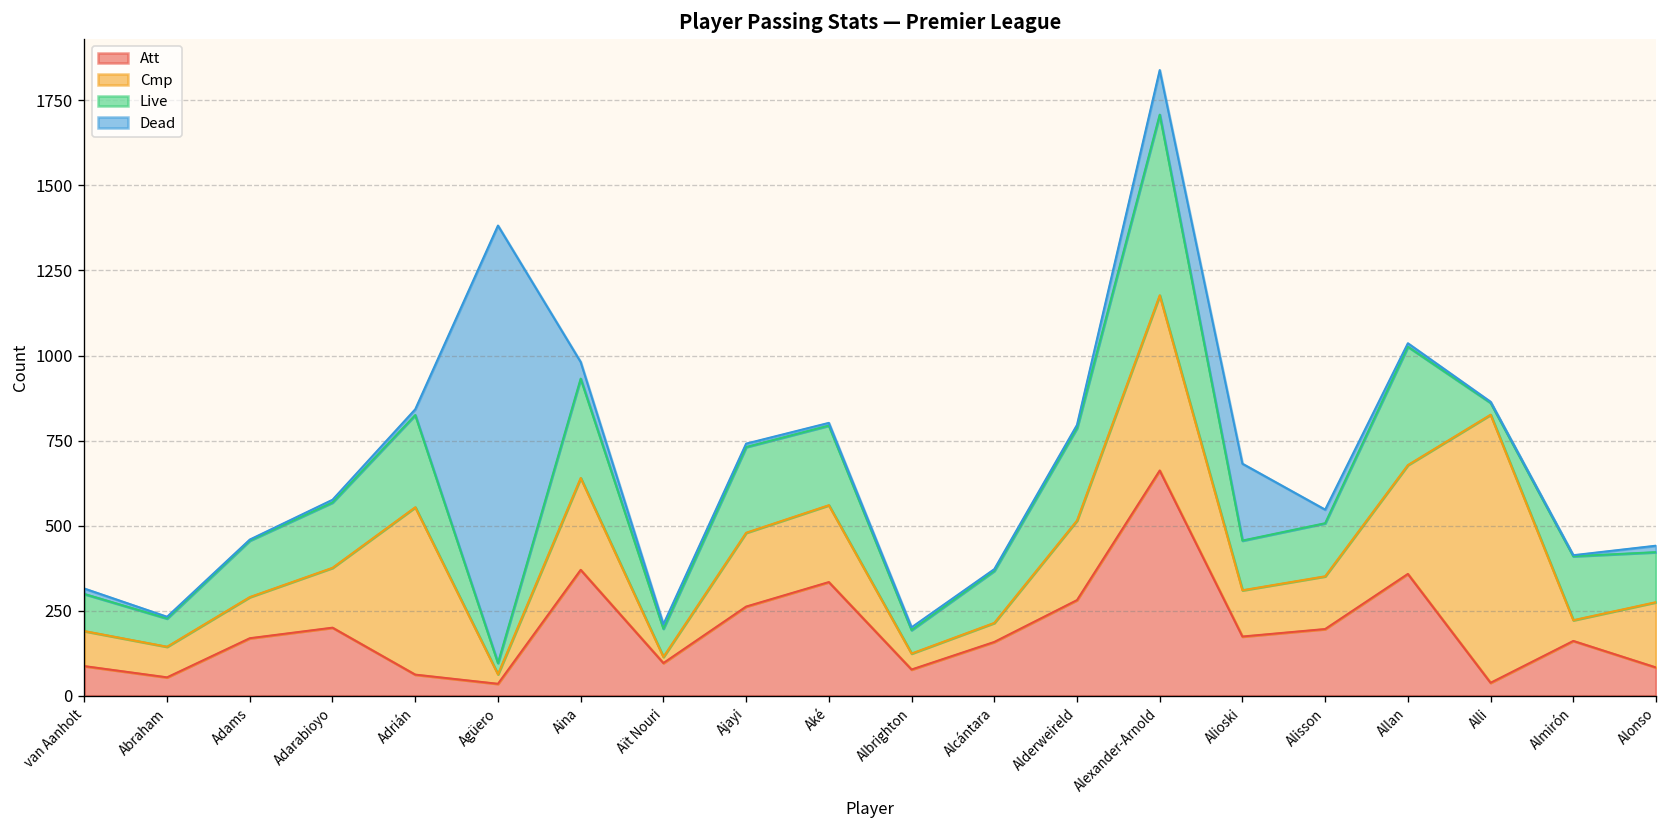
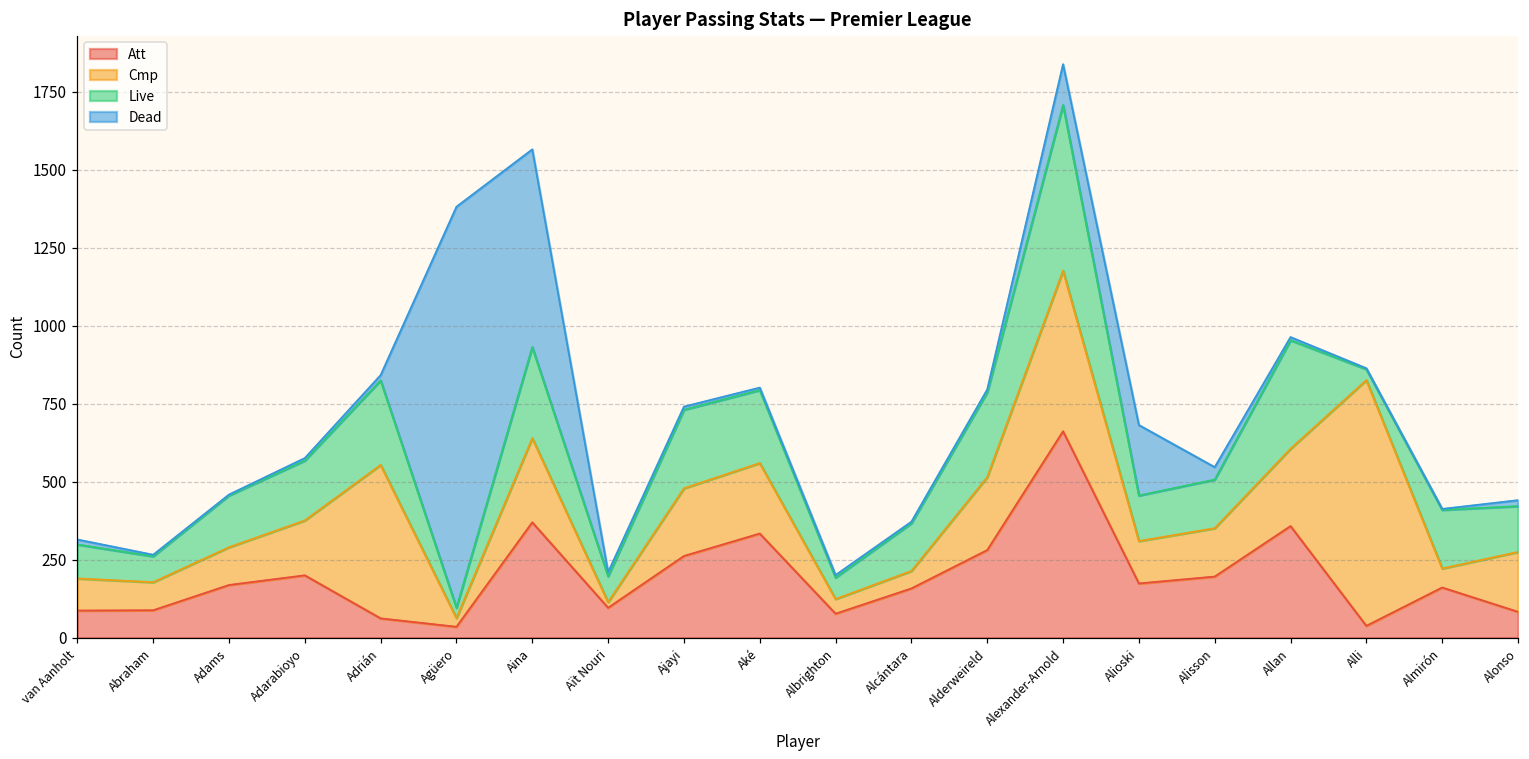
  {
    "Att": {
      "van Aanholt": 90,
-     "Abraham": 50,
+     "Abraham": 90,
      "Adams": 170,
      "Adarabioyo": 200,
      "Adrián": 60,
      "Agüero": 40,
      "Aina": 370,
      "Aït Nouri": 100,
      "Ajayi": 260,
      "Aké": 330,
      "Albrighton": 80,
      "Alcántara": 160,
      "Alderweireld": 280,
      "Alexander-Arnold": 660,
      "Alioski": 170,
      "Alisson": 200,
      "Allan": 360,
      "Alli": 40,
      "Almirón": 160,
      "Alonso": 80
    },
    "Cmp": {
      "van Aanholt": 100,
      "Abraham": 90,
      "Adams": 120,
      "Adarabioyo": 180,
      "Adrián": 490,
      "Agüero": 30,
      "Aina": 270,
      "Aït Nouri": 20,
      "Ajayi": 220,
      "Aké": 230,
      "Albrighton": 50,
      "Alcántara": 60,
      "Alderweireld": 230,
      "Alexander-Arnold": 520,
      "Alioski": 140,
      "Alisson": 160,
-     "Allan": 320,
+     "Allan": 250,
      "Alli": 790,
      "Almirón": 60,
      "Alonso": 190
    },
    "Live": {
      "van Aanholt": 110,
      "Adrián": 270,
      "Agüero": 30,
      "Aina": 290,
      "Aït Nouri": 80,
      "Ajayi": 250,
      "Alexander-Arnold": 530,
      "Alioski": 150,
      "Alisson": 160,
      "Allan": 350,
      "Alonso": 150
    },
    "Dead": {
      "van Aanholt": 20,
      "Adrián": 20,
      "Agüero": 1290,
-     "Aina": 50,
+     "Aina": 630,
      "Aït Nouri": 10,
      "Ajayi": 10,
      "Alexander-Arnold": 130,
      "Alioski": 230,
      "Alisson": 40,
      "Allan": 10,
      "Alonso": 20
    }
  }
